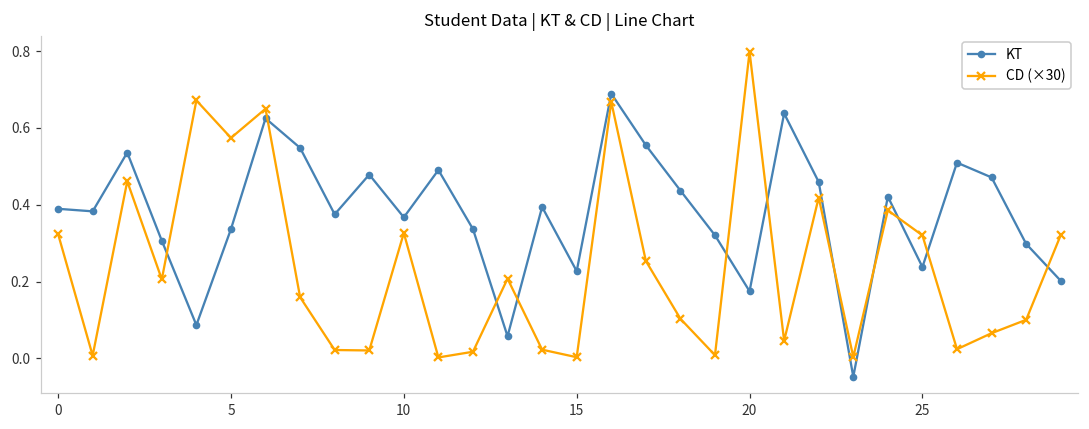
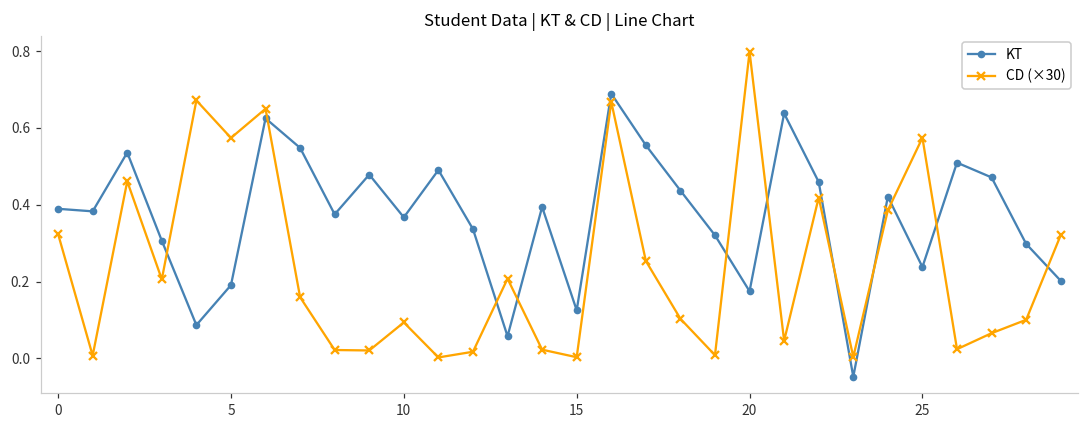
  {
    "KT": {
      "0": 0.39,
-     "5": 0.34,
+     "5": 0.19,
      "10": 0.37,
-     "15": 0.23,
+     "15": 0.13,
      "20": 0.17,
      "25": 0.24
    },
    "CD (×30)": {
      "0": 0.32,
      "5": 0.57,
-     "10": 0.33,
+     "10": 0.09,
      "15": 0.00,
      "20": 0.80,
-     "25": 0.32
+     "25": 0.57
    }
  }
